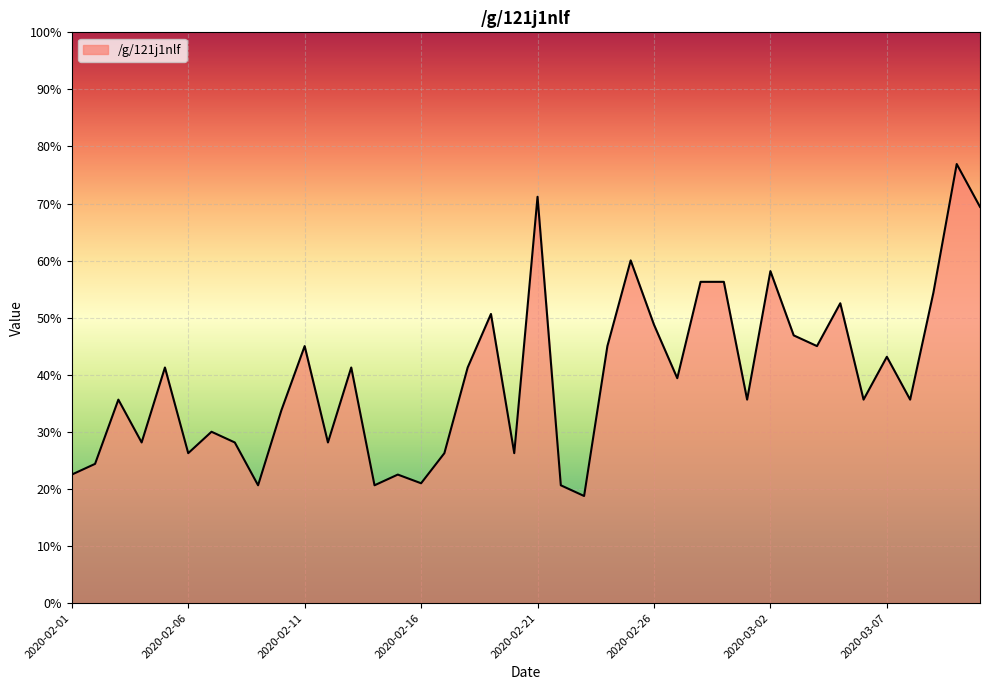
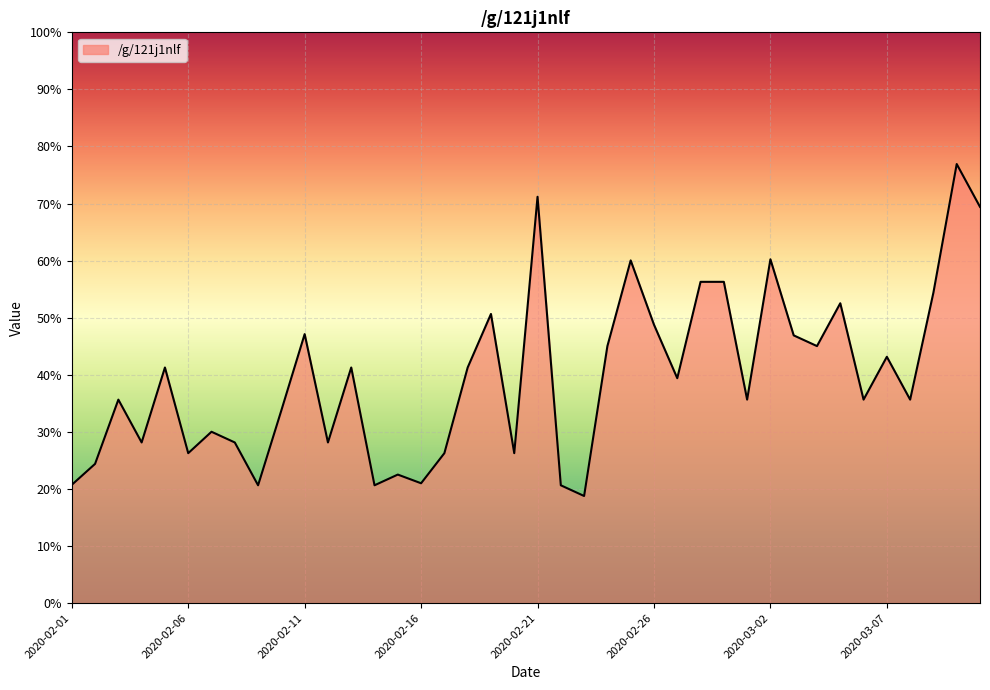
  {
-   "2020-02-01": "23%",
+   "2020-02-01": "21%",
    "2020-02-06": "26%",
-   "2020-02-11": "45%",
+   "2020-02-11": "47%",
    "2020-02-16": "21%",
    "2020-02-21": "71%",
    "2020-02-26": "49%",
-   "2020-03-02": "58%",
+   "2020-03-02": "60%",
    "2020-03-07": "43%"
  }
